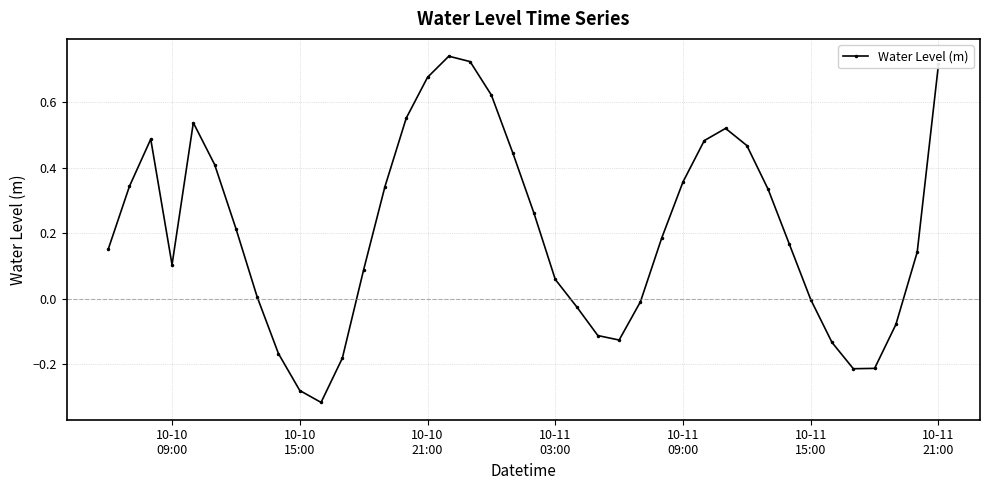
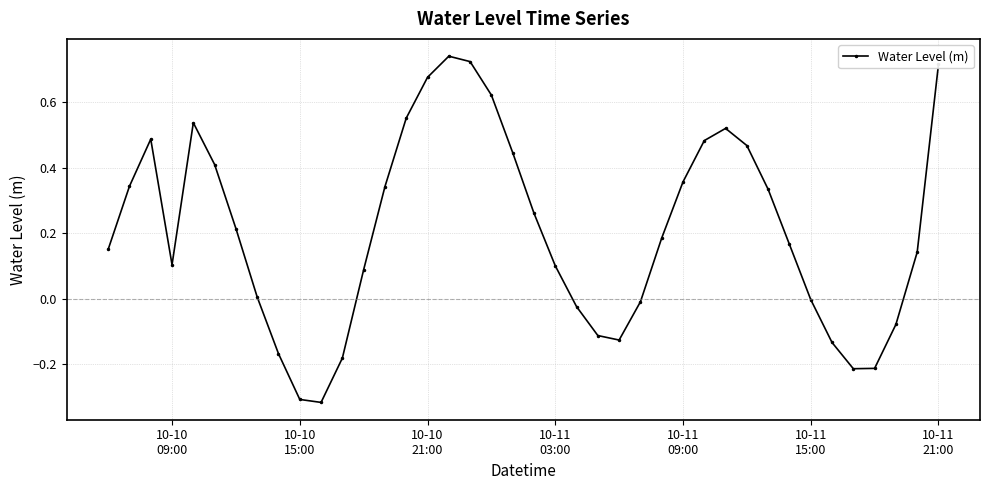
  {
    "10-10 09:00": 0.10,
-   "10-10 15:00": -0.28,
+   "10-10 15:00": -0.31,
    "10-10 21:00": 0.68,
-   "10-11 03:00": 0.06,
+   "10-11 03:00": 0.10,
    "10-11 09:00": 0.36,
    "10-11 15:00": 0.00
  }
